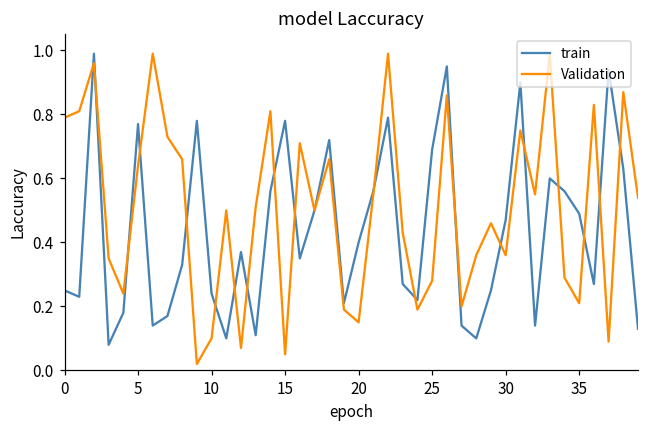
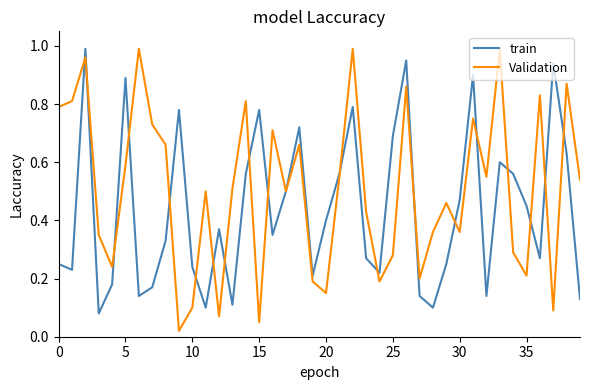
  {
    "train": {
      "0": 0.25,
-     "5": 0.77,
+     "5": 0.89,
      "10": 0.24,
      "15": 0.78,
      "20": 0.40,
      "25": 0.69,
      "30": 0.47,
-     "35": 0.49
+     "35": 0.45
    },
    "Validation": {
      "0": 0.79,
-     "5": 0.64,
+     "5": 0.59,
      "10": 0.10,
      "15": 0.05,
      "20": 0.15,
      "25": 0.28,
      "30": 0.36,
      "35": 0.21
    }
  }
